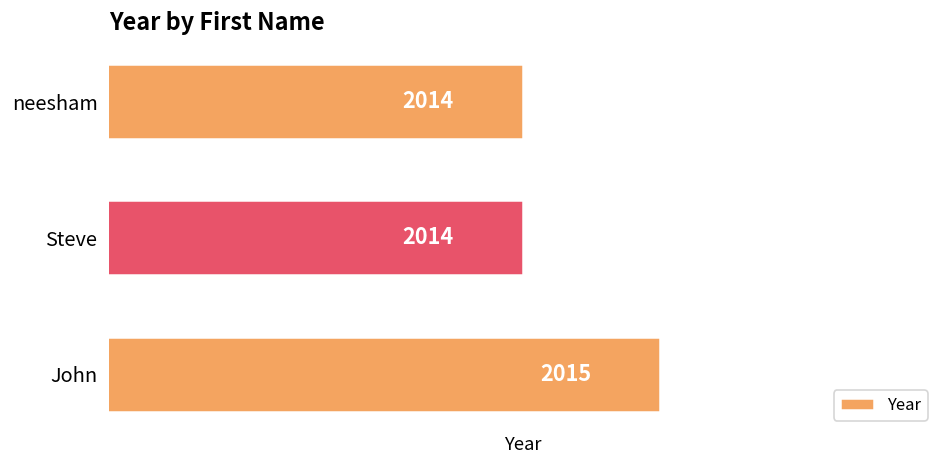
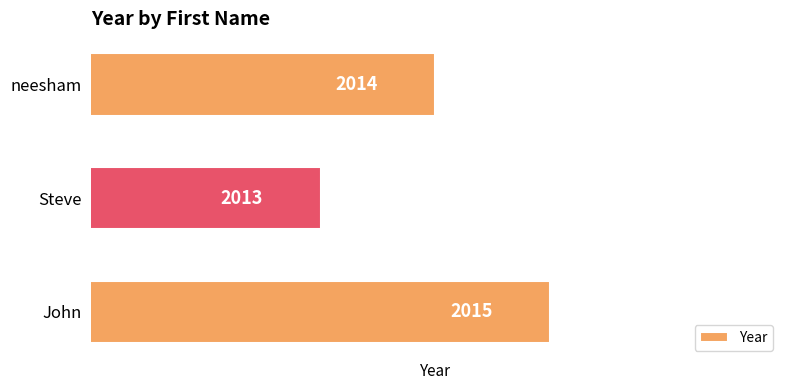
  {
    "neesham": 2014,
-   "Steve": 2014,
+   "Steve": 2013,
    "John": 2015
  }
